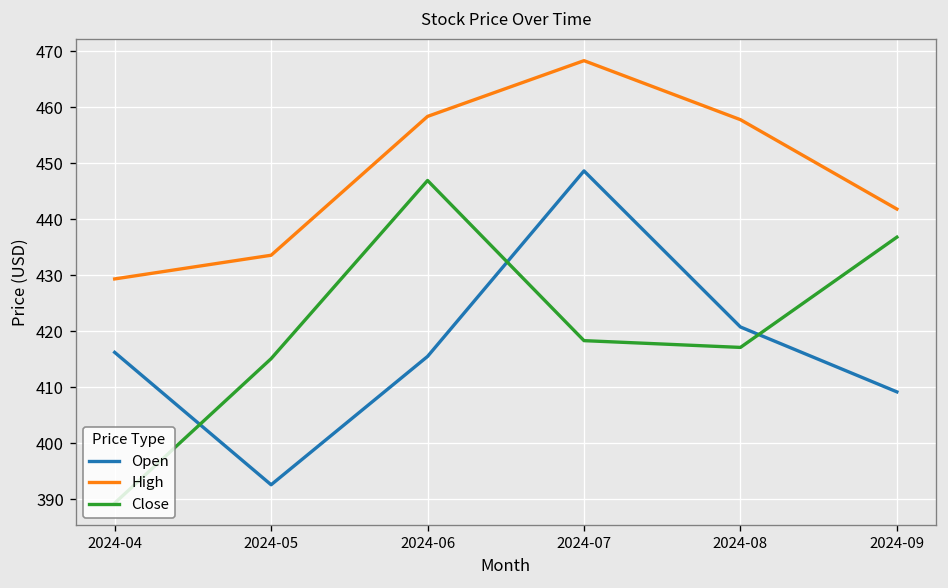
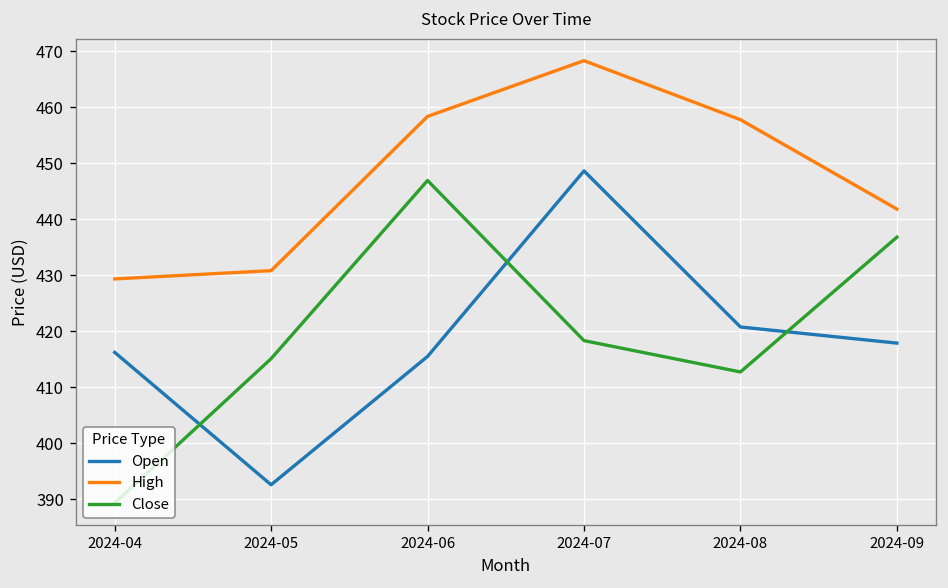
  {
    "Open": {
      "2024-04": 416,
      "2024-05": 393,
      "2024-06": 416,
      "2024-07": 449,
      "2024-08": 421,
-     "2024-09": 409
+     "2024-09": 418
    },
    "High": {
      "2024-04": 429,
-     "2024-05": 434,
+     "2024-05": 431,
      "2024-06": 458,
      "2024-07": 468,
      "2024-08": 458,
      "2024-09": 442
    },
    "Close": {
      "2024-05": 415,
      "2024-06": 447,
      "2024-07": 418,
-     "2024-08": 417,
+     "2024-08": 413,
      "2024-09": 437
    }
  }
